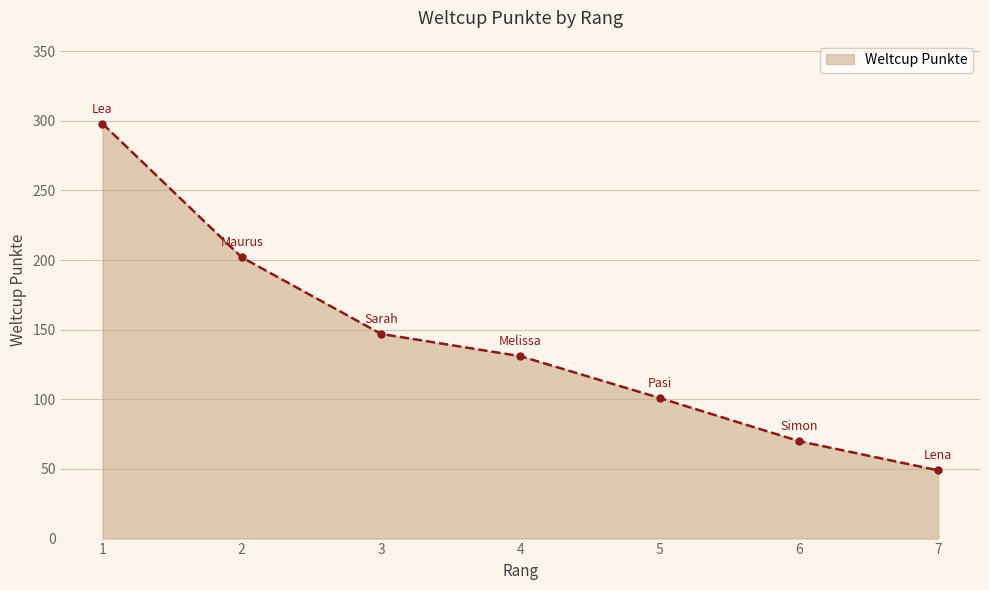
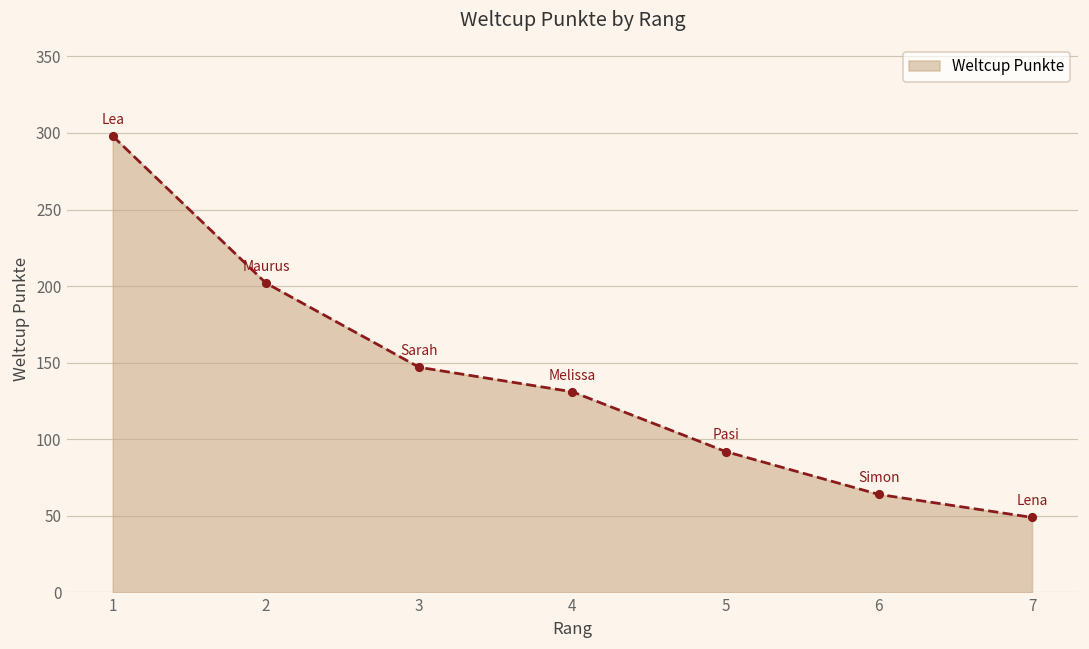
  {
    "1": 298,
    "2": 202,
    "3": 147,
    "4": 131,
-   "5": 101,
-   "6": 70,
+   "5": 92,
+   "6": 64,
    "7": 49
  }
